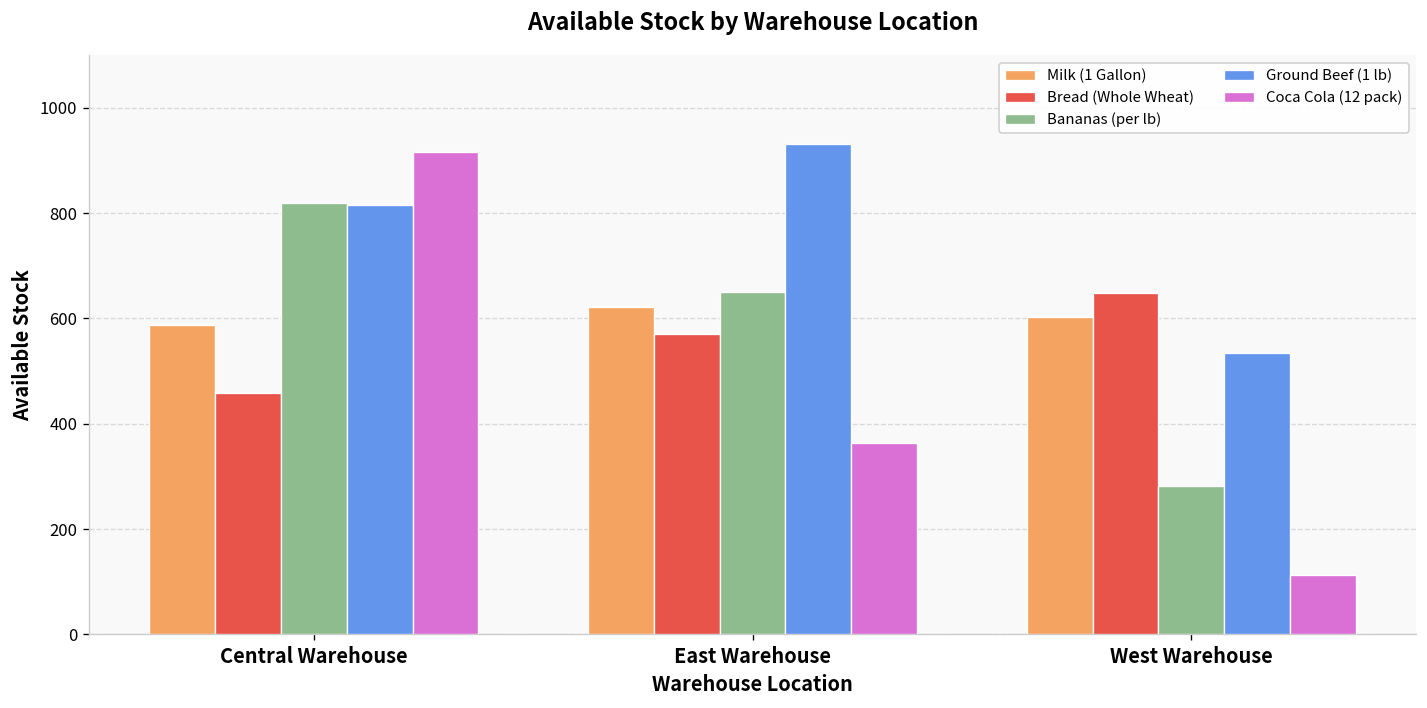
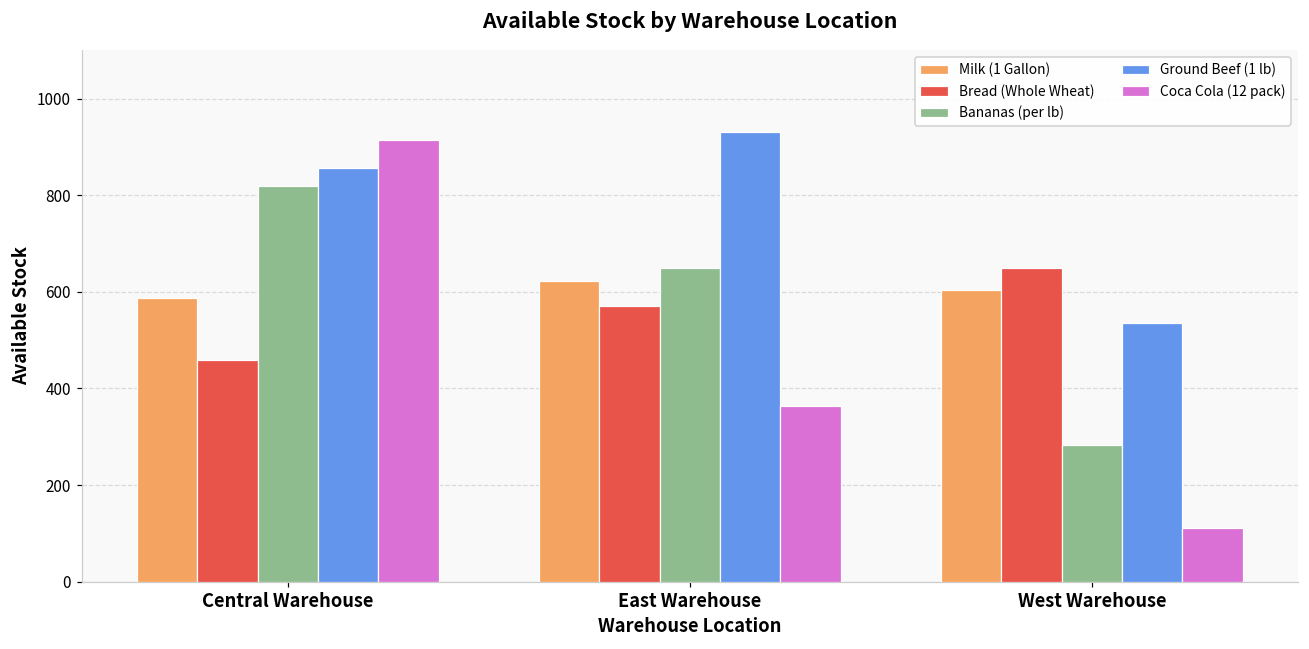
  {
    "Milk (1 Gallon)": {
      "Central Warehouse": 590,
      "East Warehouse": 620,
      "West Warehouse": 600
    },
    "Bread (Whole Wheat)": {
      "Central Warehouse": 460,
      "East Warehouse": 570,
      "West Warehouse": 650
    },
    "Bananas (per lb)": {
      "Central Warehouse": 820,
      "East Warehouse": 650,
      "West Warehouse": 280
    },
    "Ground Beef (1 lb)": {
-     "Central Warehouse": 820,
+     "Central Warehouse": 860,
      "East Warehouse": 930,
      "West Warehouse": 540
    },
    "Coca Cola (12 pack)": {
      "Central Warehouse": 920,
      "East Warehouse": 360,
      "West Warehouse": 110
    }
  }
